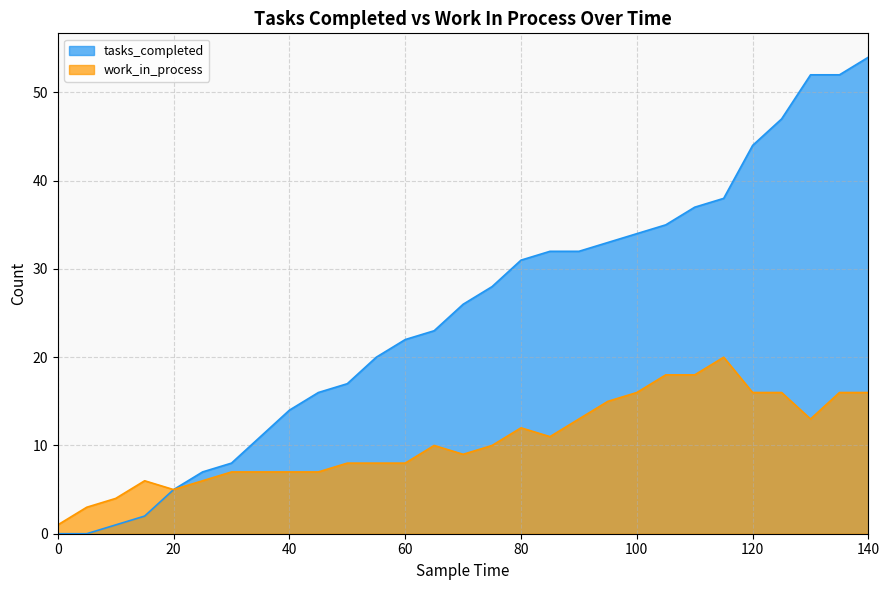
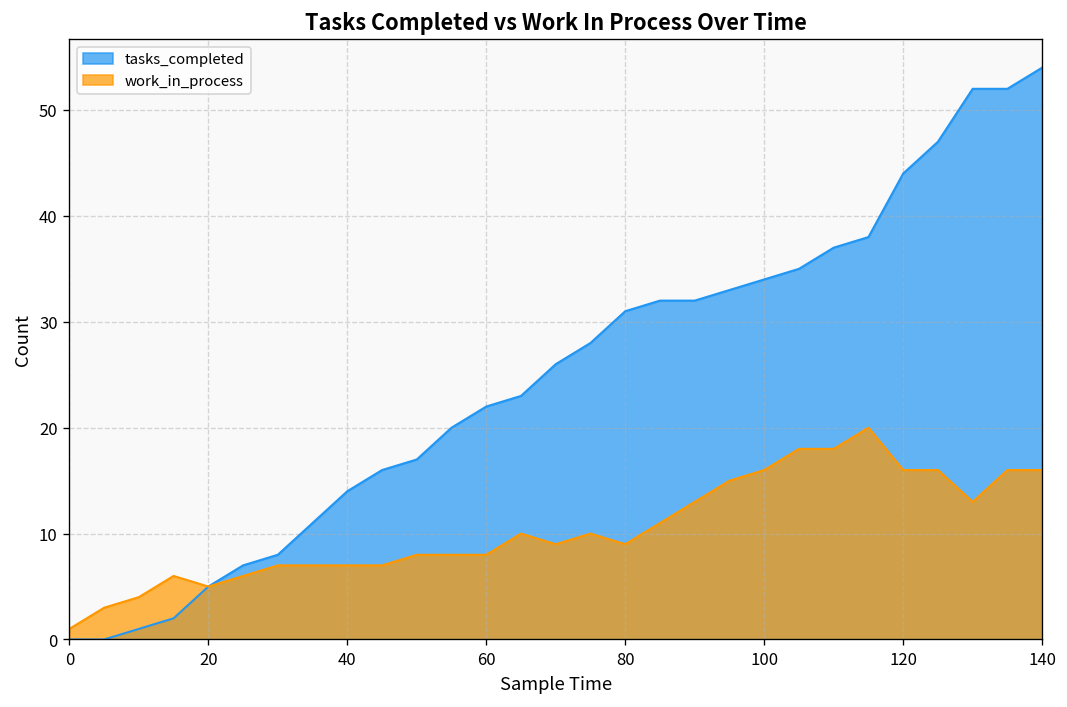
  {
    "tasks_completed": {
      "0": 0,
      "40": 14,
      "60": 22,
      "80": 31,
      "100": 34,
      "120": 44,
      "140": 54
    },
    "work_in_process": {
      "0": 1,
      "40": 7,
      "60": 8,
-     "80": 12,
+     "80": 9,
      "100": 16,
      "120": 16,
      "140": 16
    }
  }
